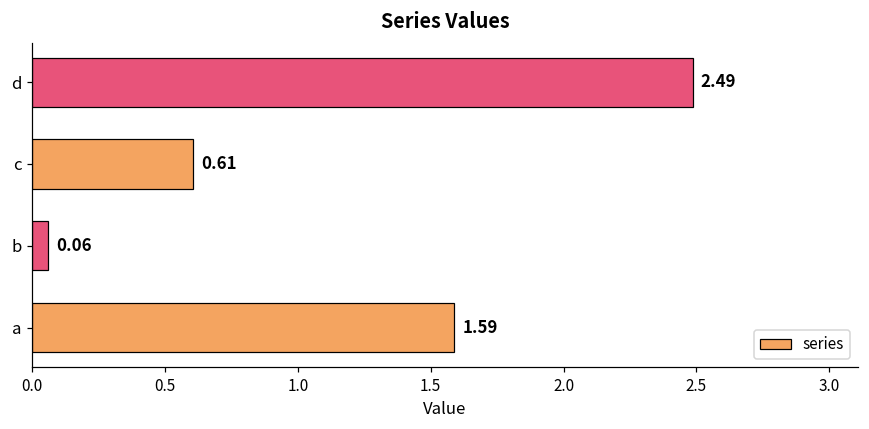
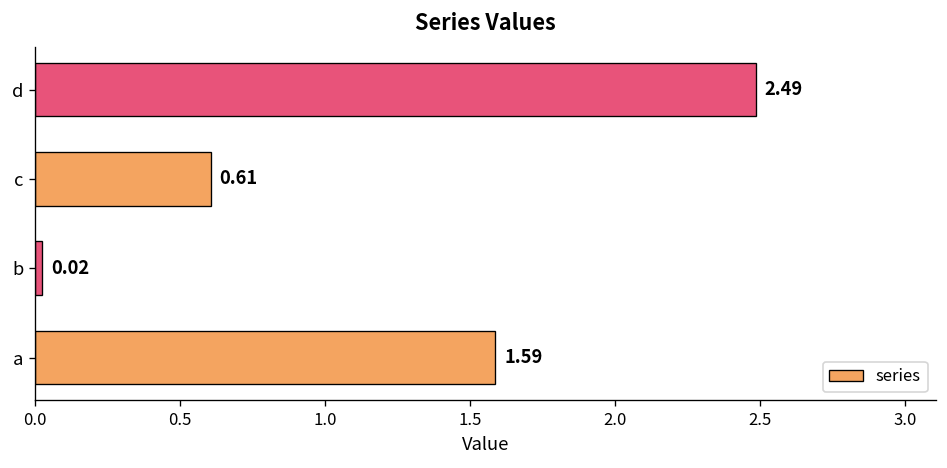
  {
    "d": 2.49,
    "c": 0.61,
-   "b": 0.06,
+   "b": 0.02,
    "a": 1.59
  }
